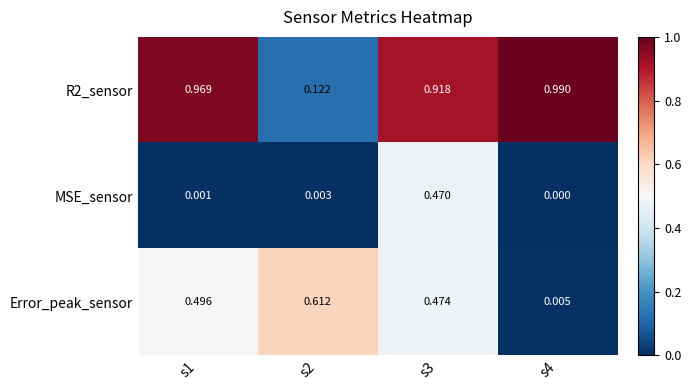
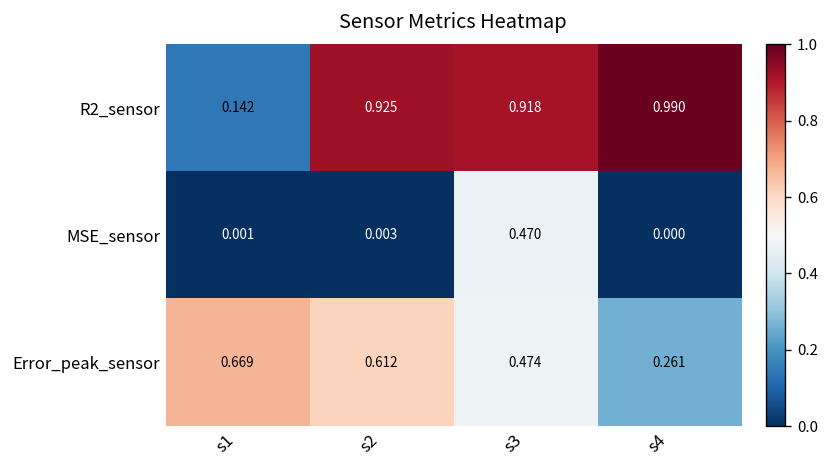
  {
    "R2_sensor": {
-     "s1": 0.969,
-     "s2": 0.122,
+     "s1": 0.142,
+     "s2": 0.925,
      "s3": 0.918,
      "s4": 0.990
    },
    "MSE_sensor": {
      "s1": 0.001,
      "s2": 0.003,
      "s3": 0.470,
      "s4": 0.000
    },
    "Error_peak_sensor": {
-     "s1": 0.496,
+     "s1": 0.669,
      "s2": 0.612,
      "s3": 0.474,
-     "s4": 0.005
+     "s4": 0.261
    }
  }
